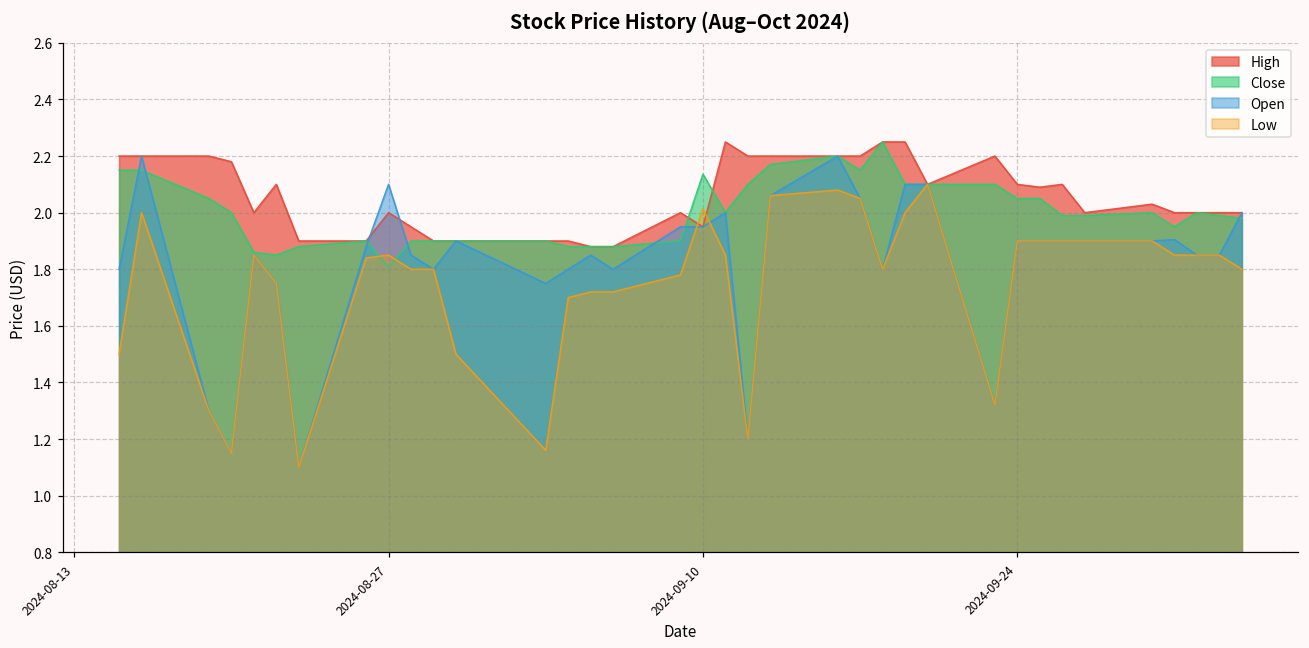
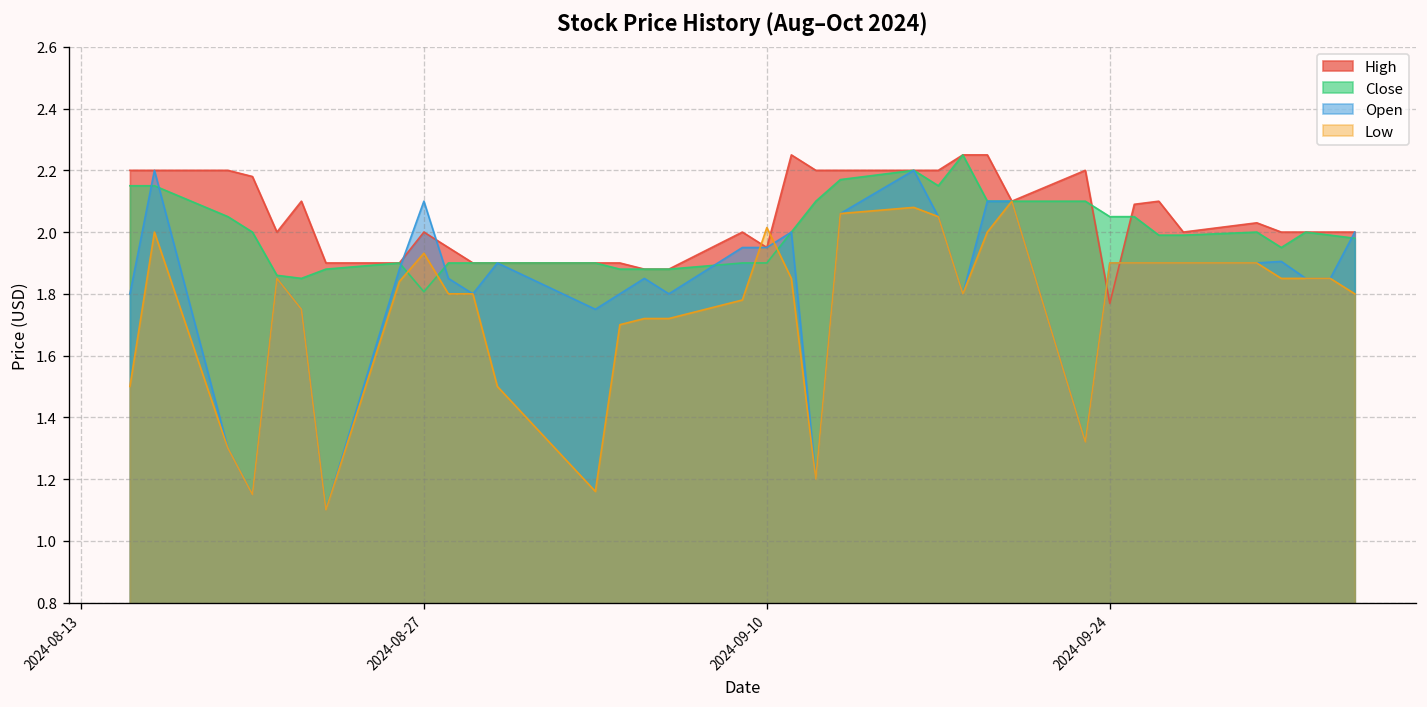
  {
    "High": {
      "2024-08-27": 2.00,
-     "2024-09-24": 2.10
+     "2024-09-24": 1.77
    },
    "Close": {
      "2024-08-27": 1.81,
-     "2024-09-10": 2.14,
+     "2024-09-10": 1.90,
      "2024-09-24": 2.05
    },
    "Open": {
      "2024-08-27": 2.10
    },
    "Low": {
-     "2024-08-27": 1.85,
+     "2024-08-27": 1.93,
      "2024-09-10": 2.01
    }
  }
